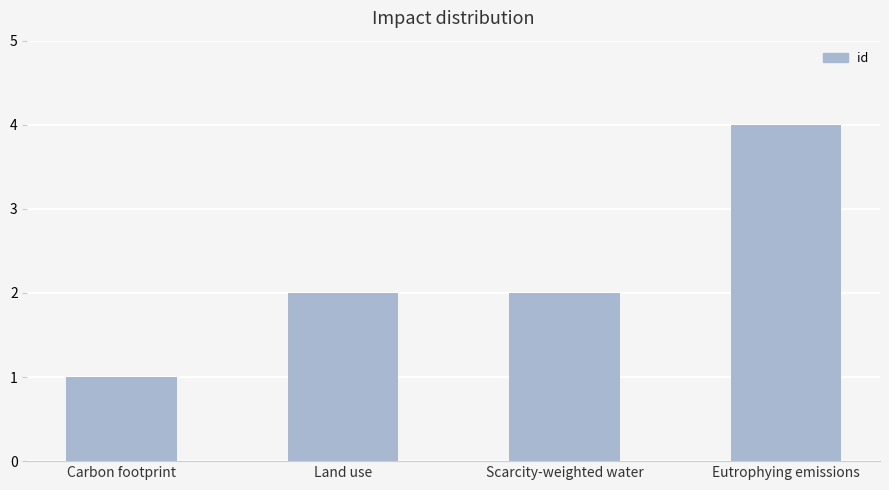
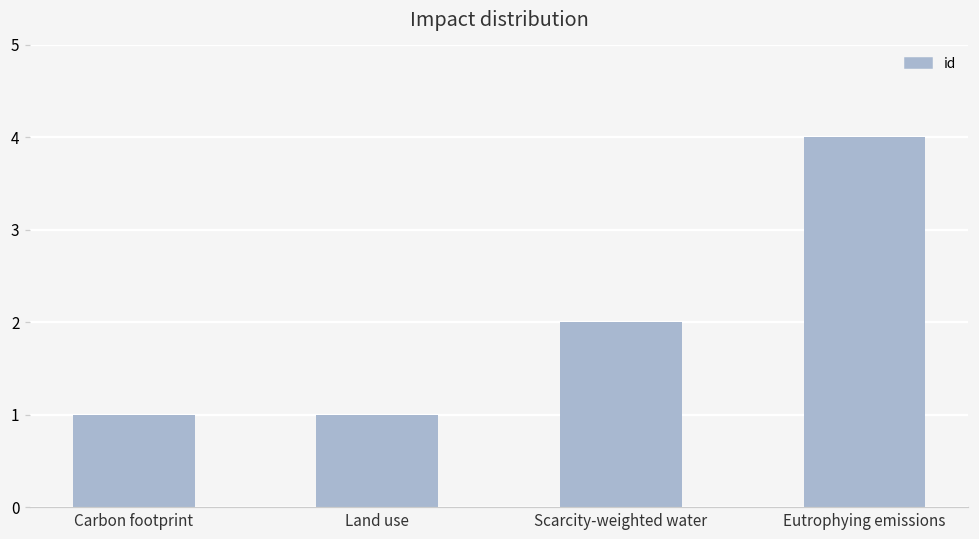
  {
    "Carbon footprint": 1,
-   "Land use": 2,
+   "Land use": 1,
    "Scarcity-weighted water": 2,
    "Eutrophying emissions": 4
  }
